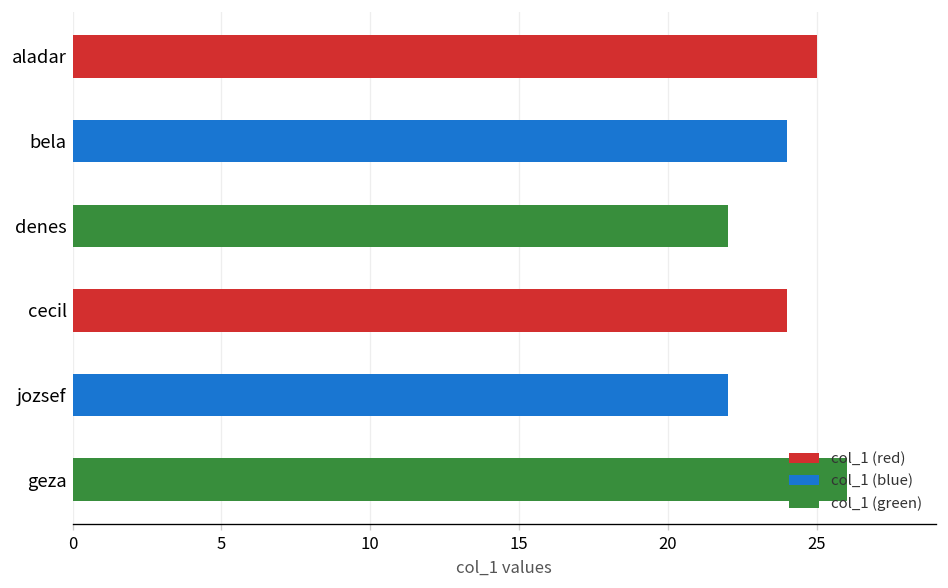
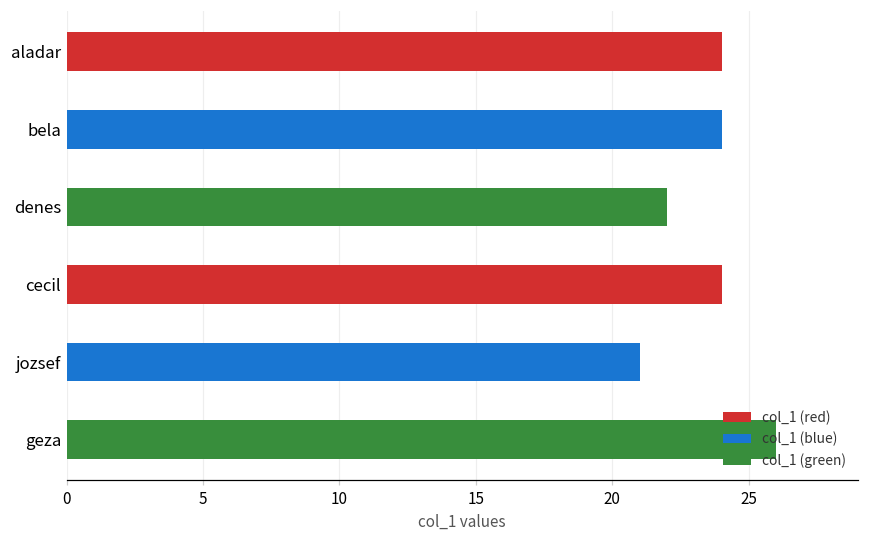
  {
-   "aladar": 25,
+   "aladar": 24,
    "bela": 24,
    "denes": 22,
    "cecil": 24,
-   "jozsef": 22,
+   "jozsef": 21,
    "geza": 26
  }
